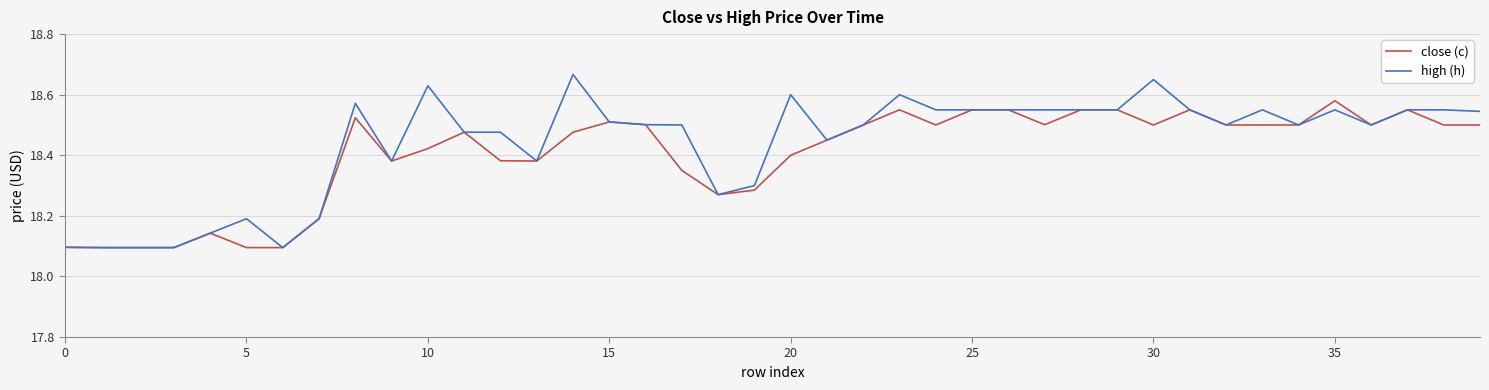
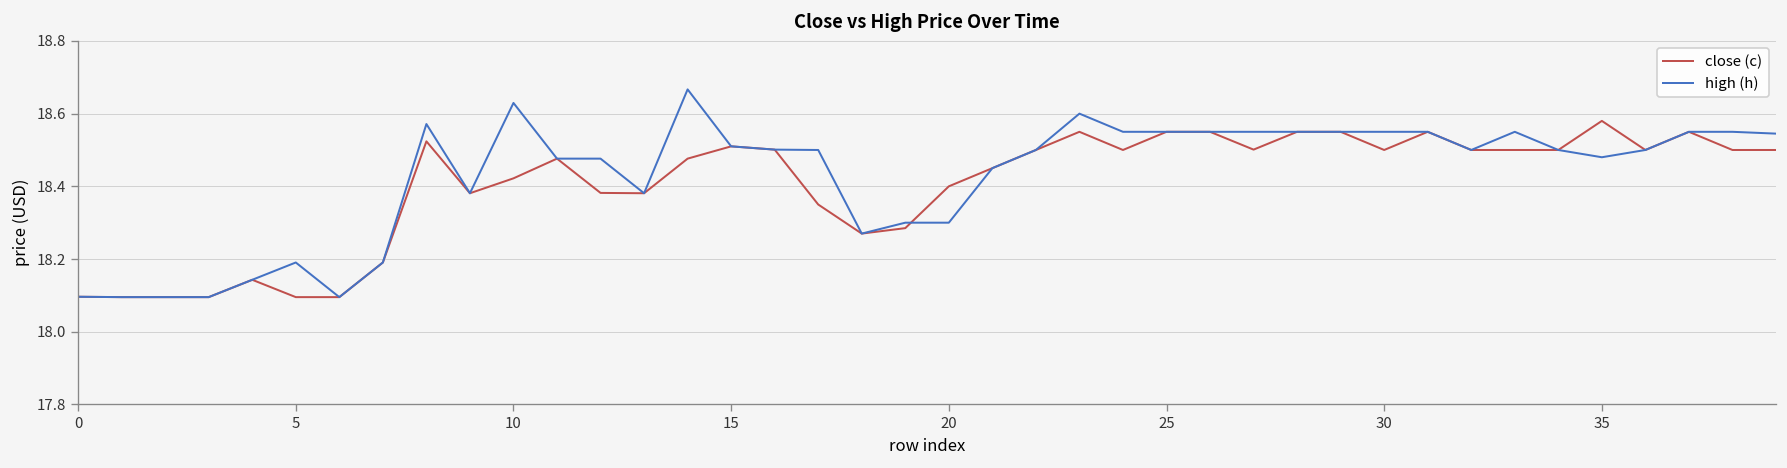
  {
    "close (c)": {
      "5": 18.10,
      "10": 18.42,
      "20": 18.40,
      "30": 18.50,
      "35": 18.58
    },
    "high (h)": {
      "5": 18.19,
      "10": 18.63,
-     "20": 18.6,
-     "30": 18.65,
-     "35": 18.55
+     "20": 18.3,
+     "30": 18.55,
+     "35": 18.48
    }
  }
